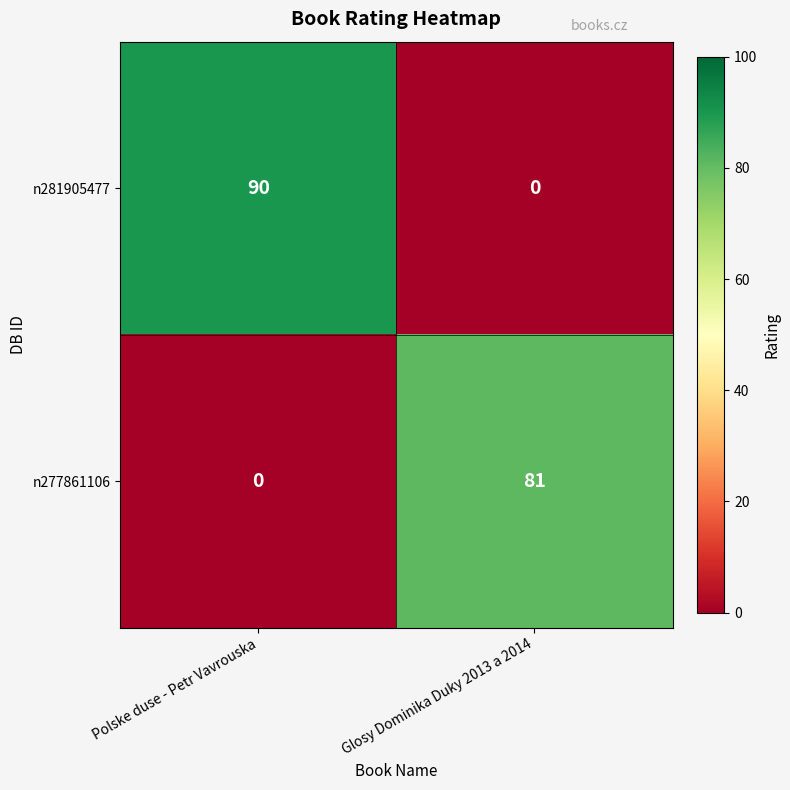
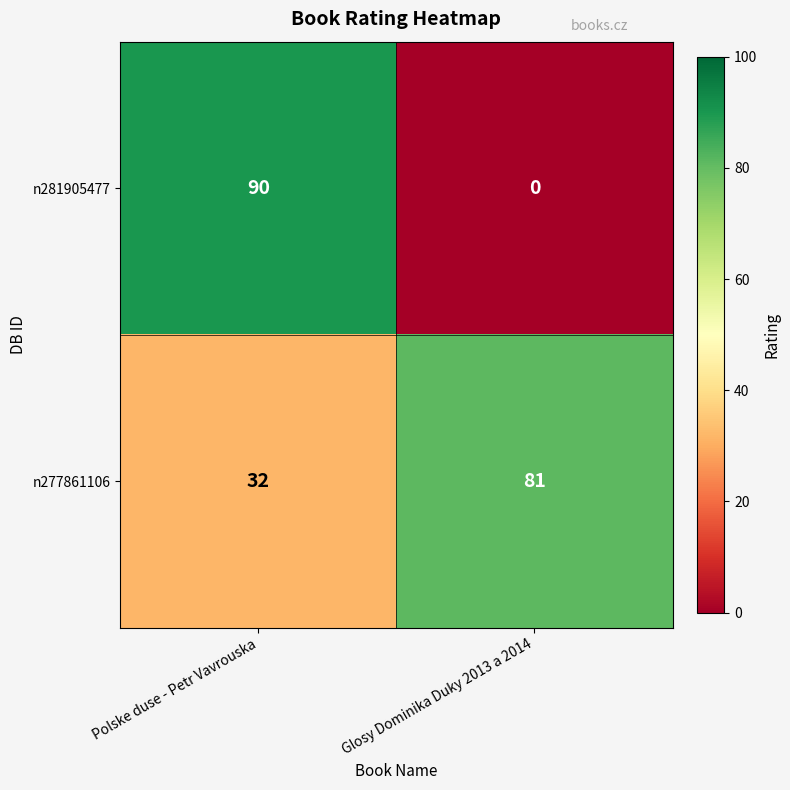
  {
    "n281905477": {
      "Polske duse - Petr Vavrouska": 90,
      "Glosy Dominika Duky 2013 a 2014": 0
    },
    "n277861106": {
-     "Polske duse - Petr Vavrouska": 0,
+     "Polske duse - Petr Vavrouska": 32,
      "Glosy Dominika Duky 2013 a 2014": 81
    }
  }
